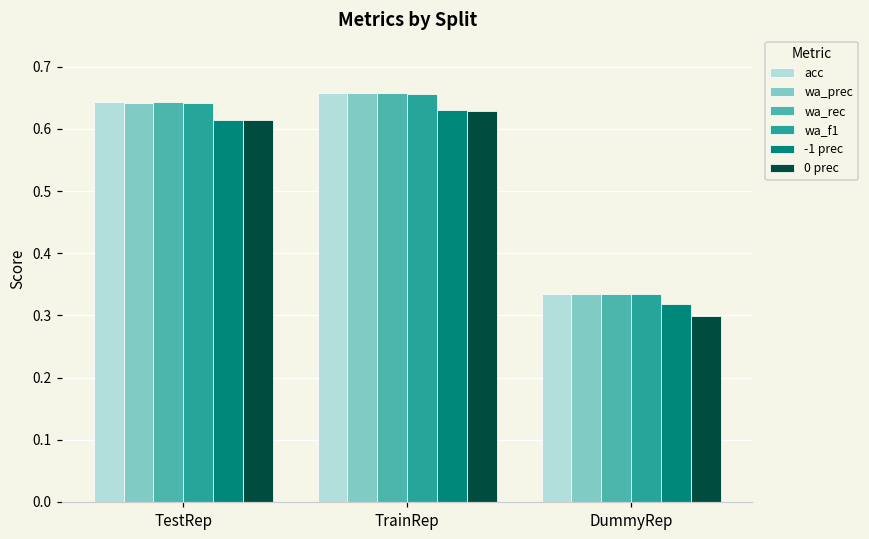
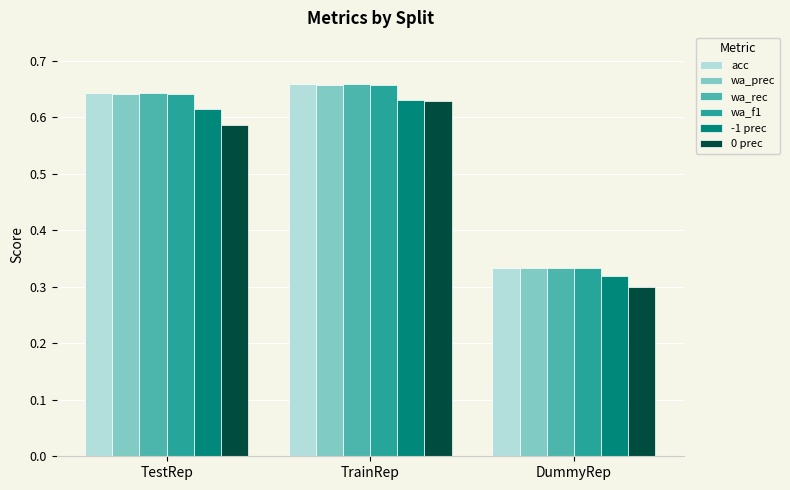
  {
    "0 prec": {
-     "TestRep": 0.61,
+     "TestRep": 0.59,
      "TrainRep": 0.63,
      "DummyRep": 0.30
    }
  }
